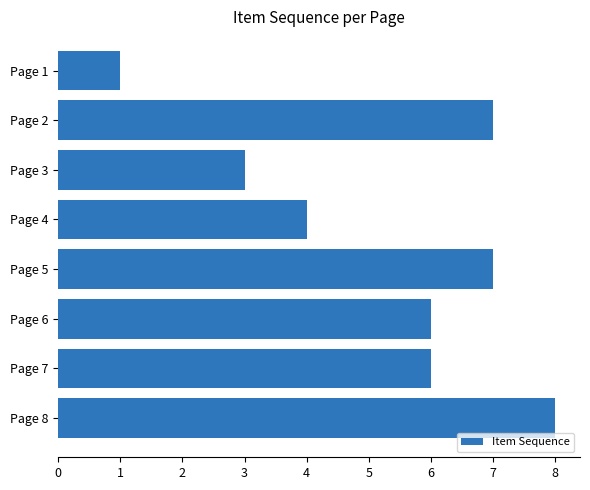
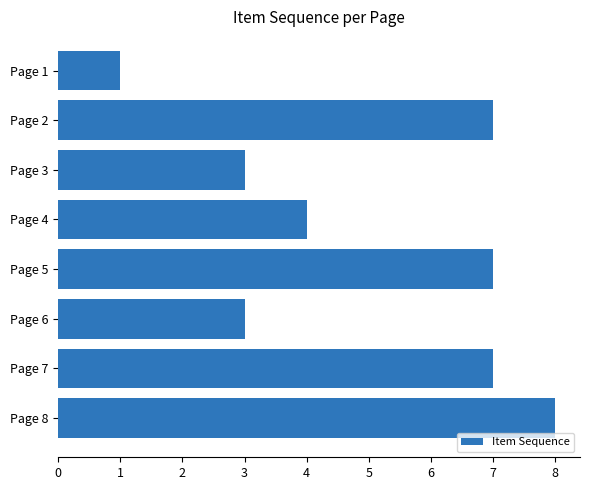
  {
    "Page 1": 1,
    "Page 2": 7,
    "Page 3": 3,
    "Page 4": 4,
    "Page 5": 7,
-   "Page 6": 6,
-   "Page 7": 6,
+   "Page 6": 3,
+   "Page 7": 7,
    "Page 8": 8
  }
